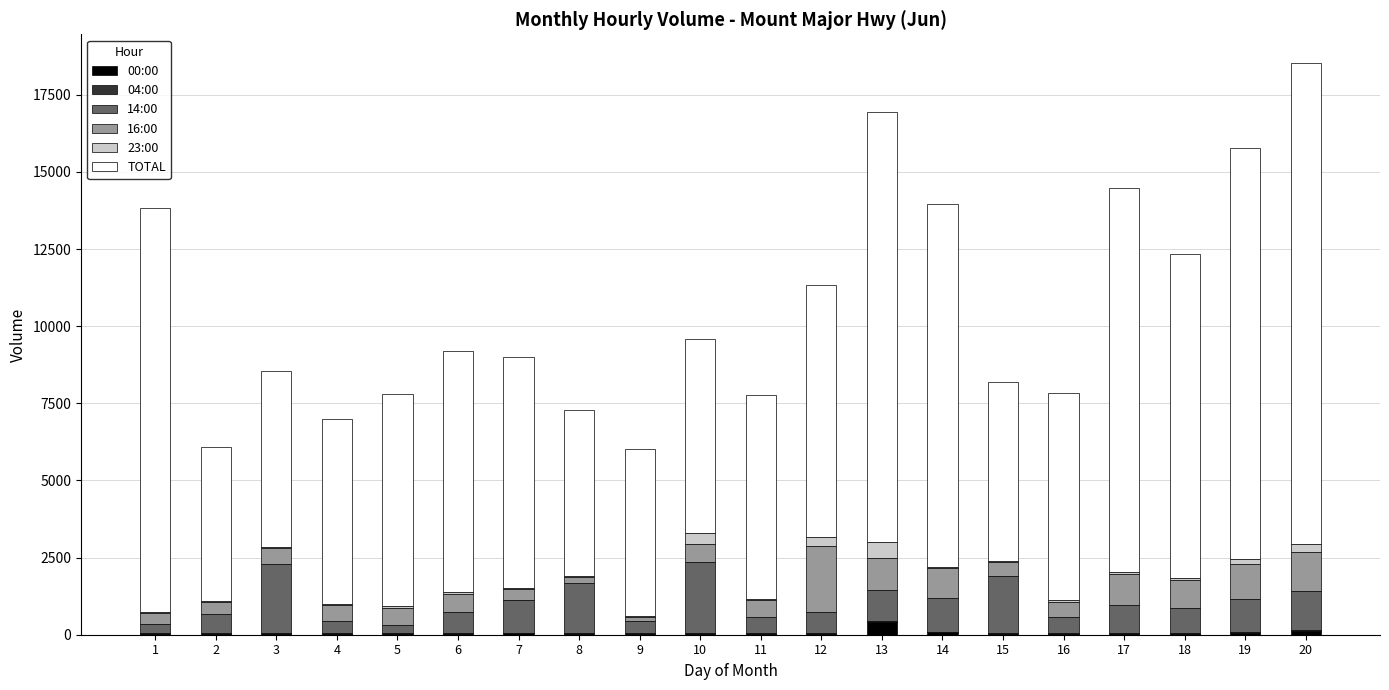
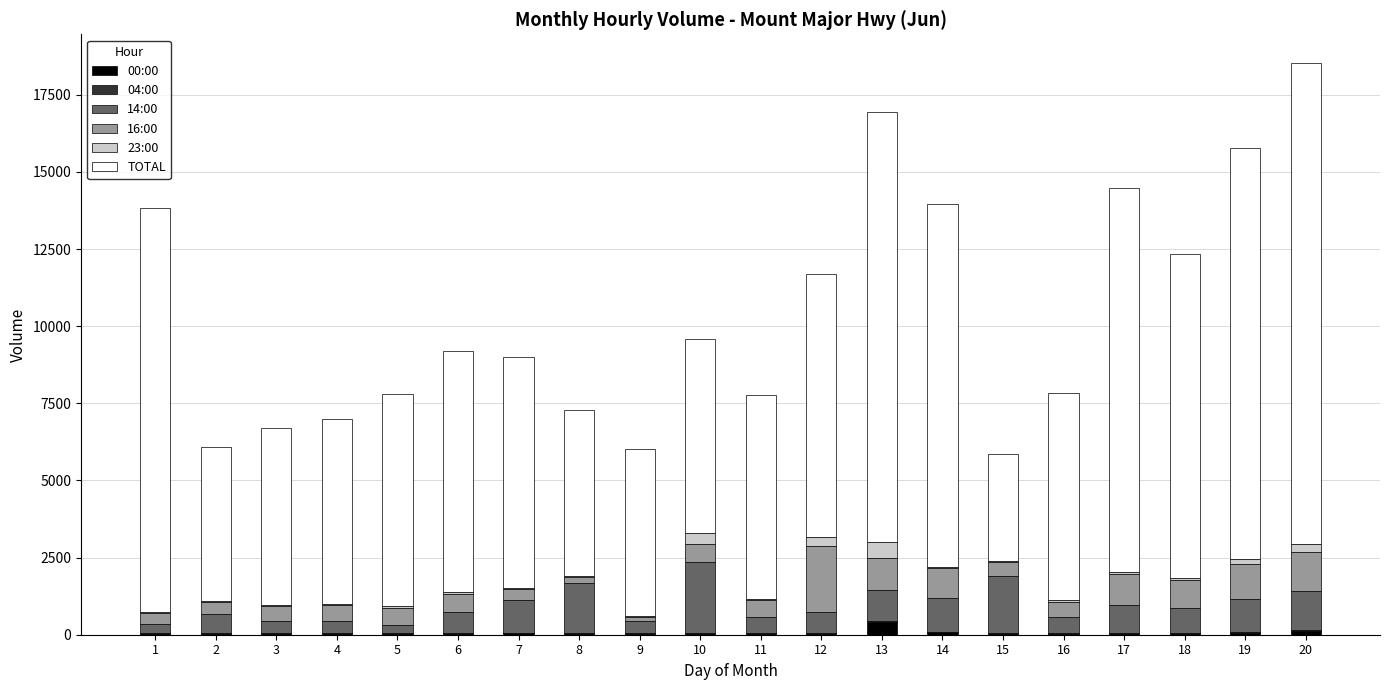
  {
    "00:00": {
      "13": 400,
      "14": 100,
      "20": 100
    },
    "14:00": {
      "1": 300,
      "2": 600,
-     "3": 2200,
+     "3": 400,
      "4": 400,
      "5": 200,
      "6": 700,
      "7": 1100,
      "8": 1600,
      "9": 400,
      "10": 2300,
      "11": 500,
      "12": 700,
      "13": 1000,
      "14": 1100,
      "15": 1800,
      "16": 500,
      "17": 900,
      "18": 800,
      "19": 1100,
      "20": 1300
    },
    "16:00": {
      "1": 400,
      "2": 400,
      "3": 500,
      "4": 500,
      "5": 600,
      "6": 600,
      "7": 400,
      "8": 200,
      "9": 100,
      "10": 600,
      "11": 600,
      "12": 2100,
      "13": 1100,
      "14": 1000,
      "15": 500,
      "16": 500,
      "17": 1000,
      "18": 900,
      "19": 1100,
      "20": 1300
    },
    "23:00": {
      "10": 400,
      "12": 300,
      "13": 500,
      "19": 200,
      "20": 200
    },
    "TOTAL": {
      "1": 13100,
      "2": 5000,
      "3": 5700,
      "4": 6000,
      "5": 6900,
      "6": 7800,
      "7": 7500,
      "8": 5400,
      "9": 5400,
      "10": 6300,
      "11": 6600,
-     "12": 8200,
+     "12": 8500,
      "13": 13900,
      "14": 11800,
-     "15": 5800,
+     "15": 3400,
      "16": 6700,
      "17": 12400,
      "18": 10500,
      "19": 13300,
      "20": 15600
    }
  }
